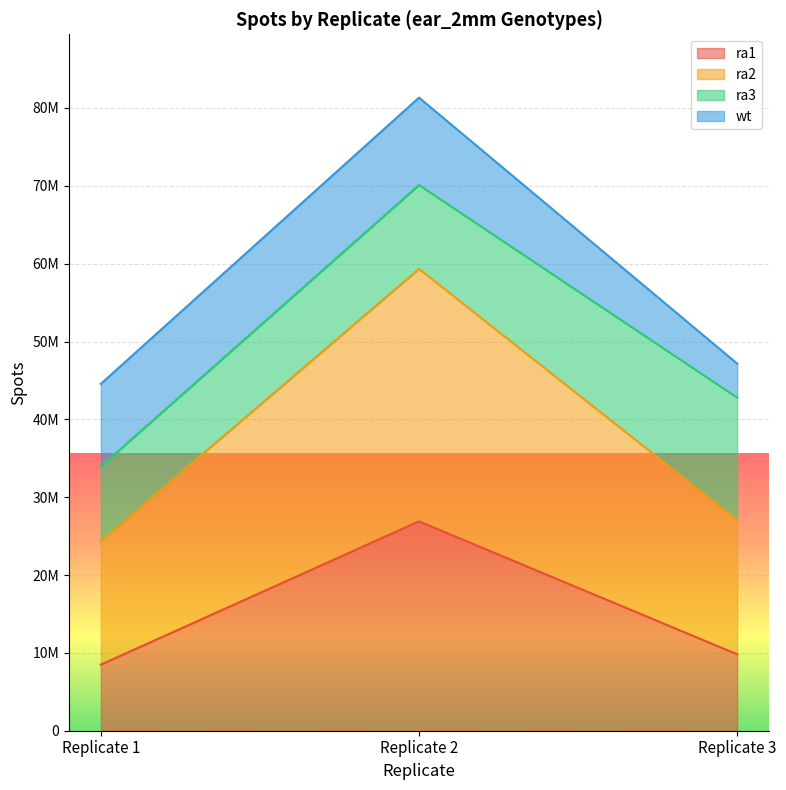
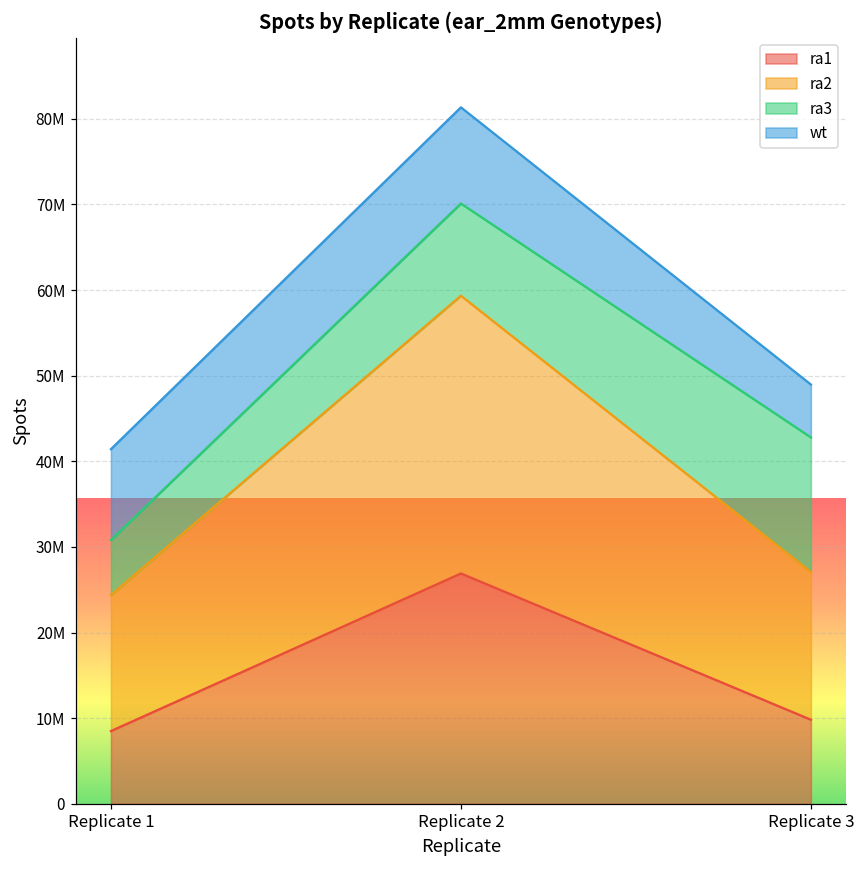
  {
    "ra1": {
      "Replicate 1": 8000000,
      "Replicate 2": 27000000,
      "Replicate 3": 10000000
    },
    "ra2": {
      "Replicate 1": 16000000,
      "Replicate 2": 32000000,
      "Replicate 3": 17000000
    },
    "ra3": {
-     "Replicate 1": 10000000,
+     "Replicate 1": 6000000,
      "Replicate 2": 11000000,
      "Replicate 3": 16000000
    },
    "wt": {
      "Replicate 1": 11000000,
      "Replicate 2": 11000000,
-     "Replicate 3": 4000000
+     "Replicate 3": 6000000
    }
  }
